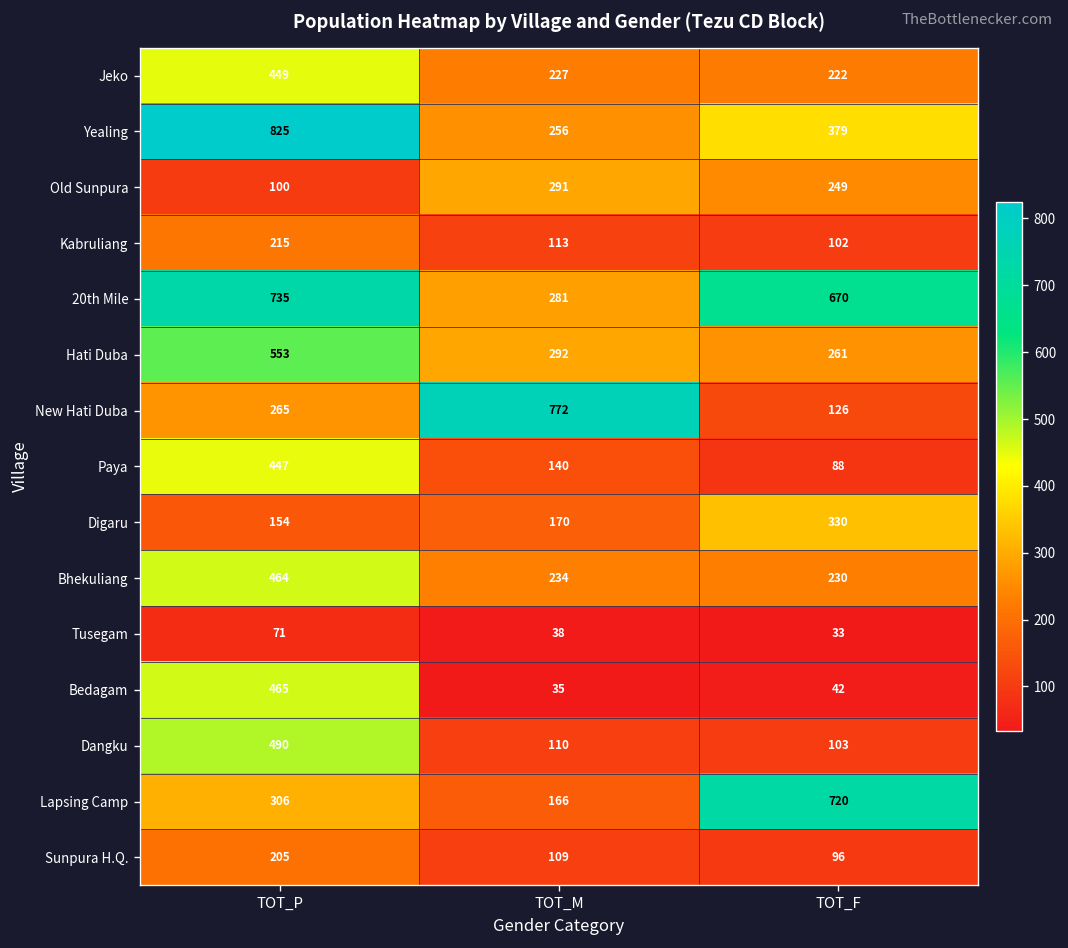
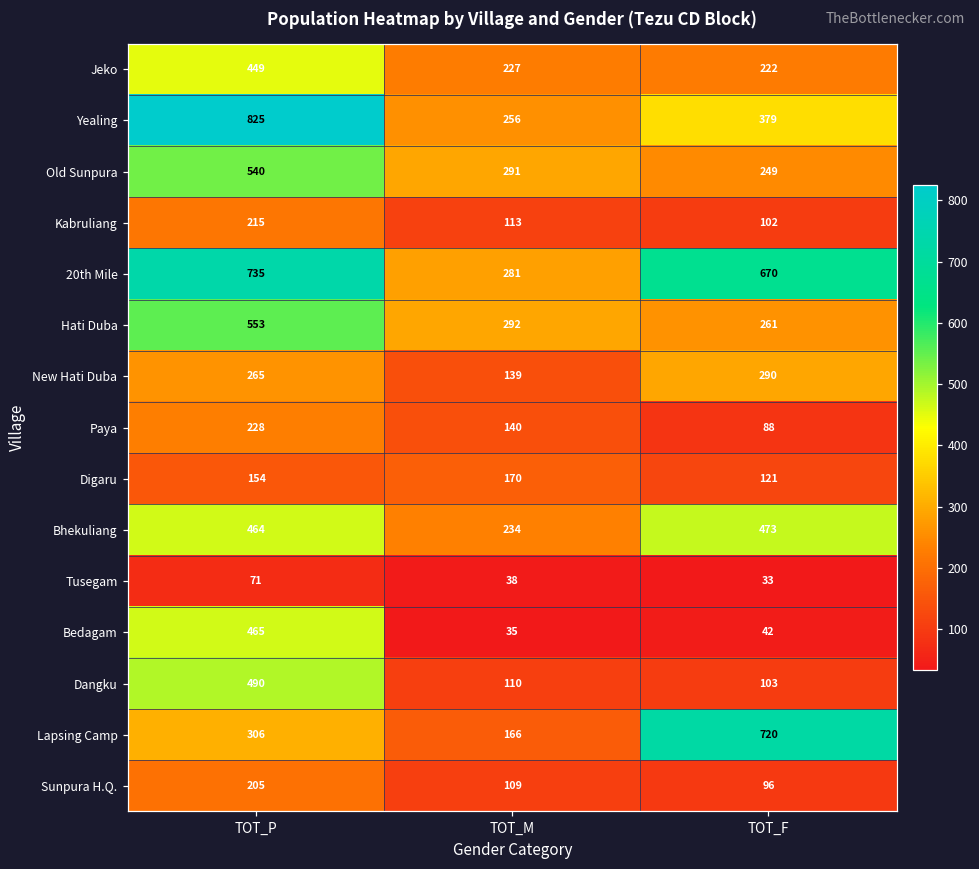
  {
    "Jeko": {
      "TOT_P": 449,
      "TOT_M": 227,
      "TOT_F": 222
    },
    "Yealing": {
      "TOT_P": 825,
      "TOT_M": 256,
      "TOT_F": 379
    },
    "Old Sunpura": {
-     "TOT_P": 100,
+     "TOT_P": 540,
      "TOT_M": 291,
      "TOT_F": 249
    },
    "Kabruliang": {
      "TOT_P": 215,
      "TOT_M": 113,
      "TOT_F": 102
    },
    "20th Mile": {
      "TOT_P": 735,
      "TOT_M": 281,
      "TOT_F": 670
    },
    "Hati Duba": {
      "TOT_P": 553,
      "TOT_M": 292,
      "TOT_F": 261
    },
    "New Hati Duba": {
      "TOT_P": 265,
-     "TOT_M": 772,
-     "TOT_F": 126
+     "TOT_M": 139,
+     "TOT_F": 290
    },
    "Paya": {
-     "TOT_P": 447,
+     "TOT_P": 228,
      "TOT_M": 140,
      "TOT_F": 88
    },
    "Digaru": {
      "TOT_P": 154,
      "TOT_M": 170,
-     "TOT_F": 330
+     "TOT_F": 121
    },
    "Bhekuliang": {
      "TOT_P": 464,
      "TOT_M": 234,
-     "TOT_F": 230
+     "TOT_F": 473
    },
    "Tusegam": {
      "TOT_P": 71,
      "TOT_M": 38,
      "TOT_F": 33
    },
    "Bedagam": {
      "TOT_P": 465,
      "TOT_M": 35,
      "TOT_F": 42
    },
    "Dangku": {
      "TOT_P": 490,
      "TOT_M": 110,
      "TOT_F": 103
    },
    "Lapsing Camp": {
      "TOT_P": 306,
      "TOT_M": 166,
      "TOT_F": 720
    },
    "Sunpura H.Q.": {
      "TOT_P": 205,
      "TOT_M": 109,
      "TOT_F": 96
    }
  }
